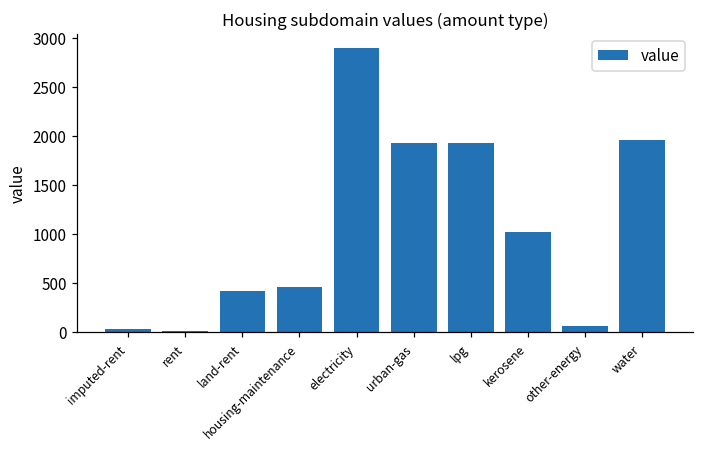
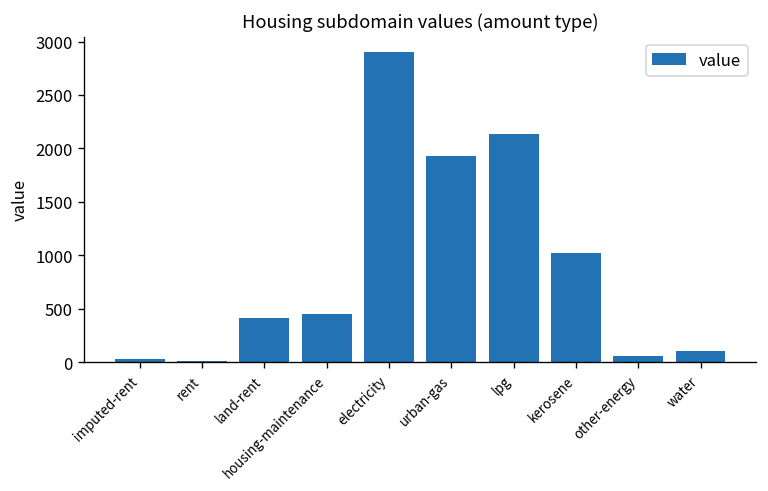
  {
    "imputed-rent": 0,
    "land-rent": 400,
    "housing-maintenance": 500,
    "electricity": 2900,
    "urban-gas": 1900,
-   "lpg": 1900,
+   "lpg": 2100,
    "kerosene": 1000,
    "other-energy": 100,
-   "water": 2000
+   "water": 100
  }
